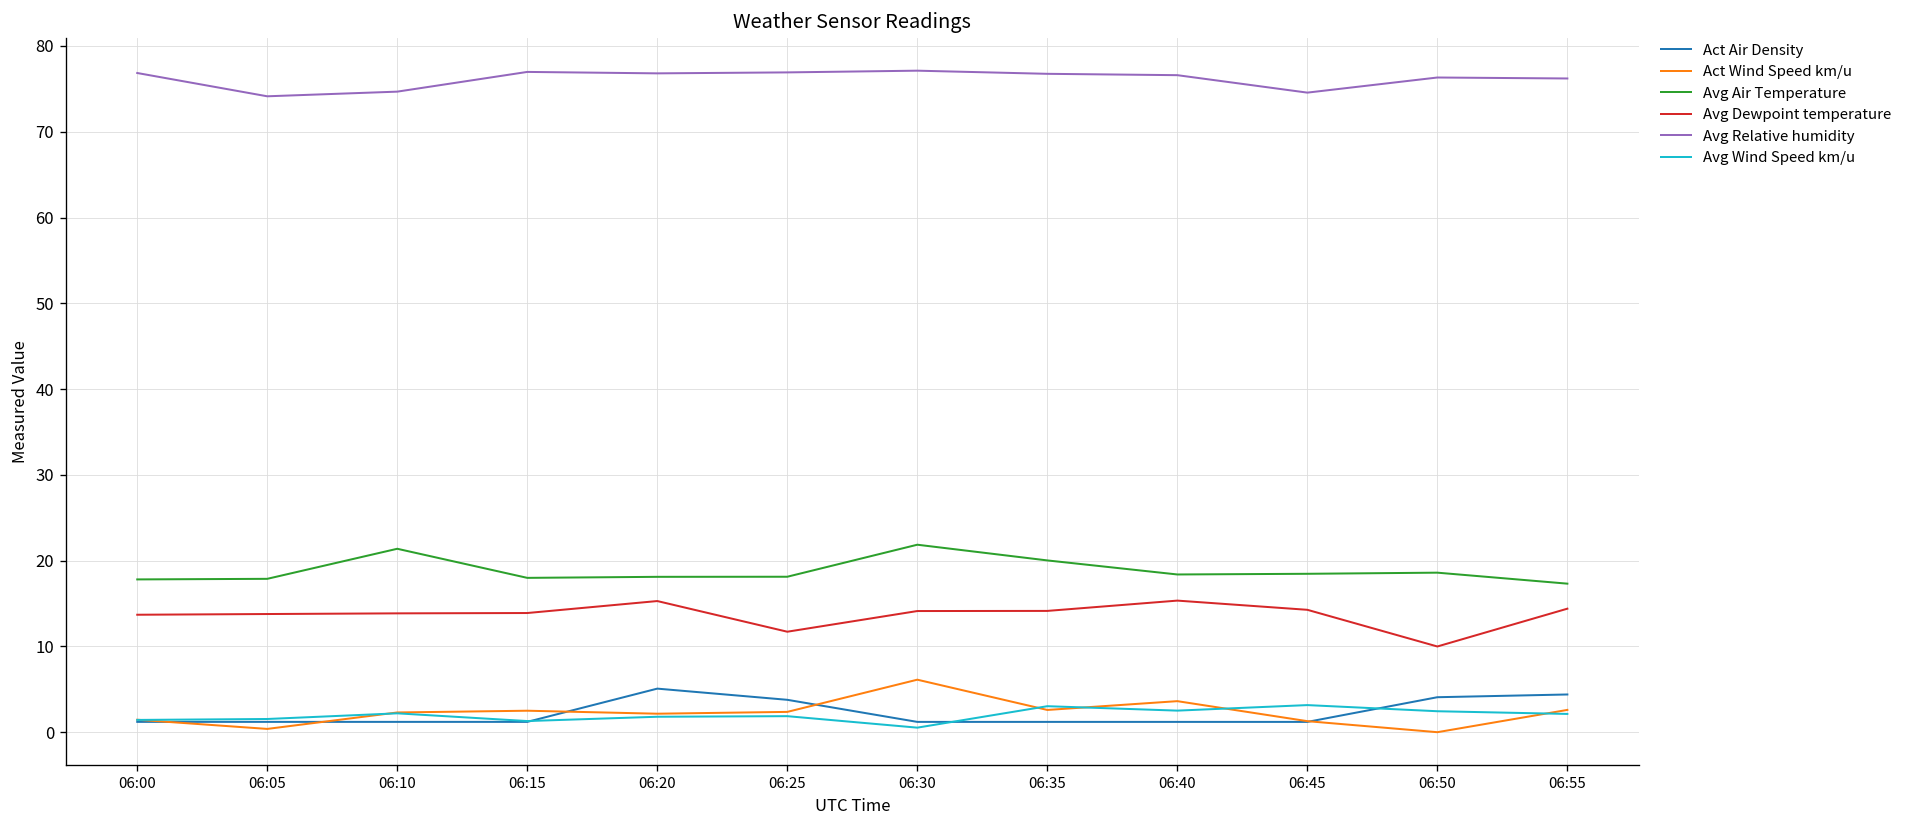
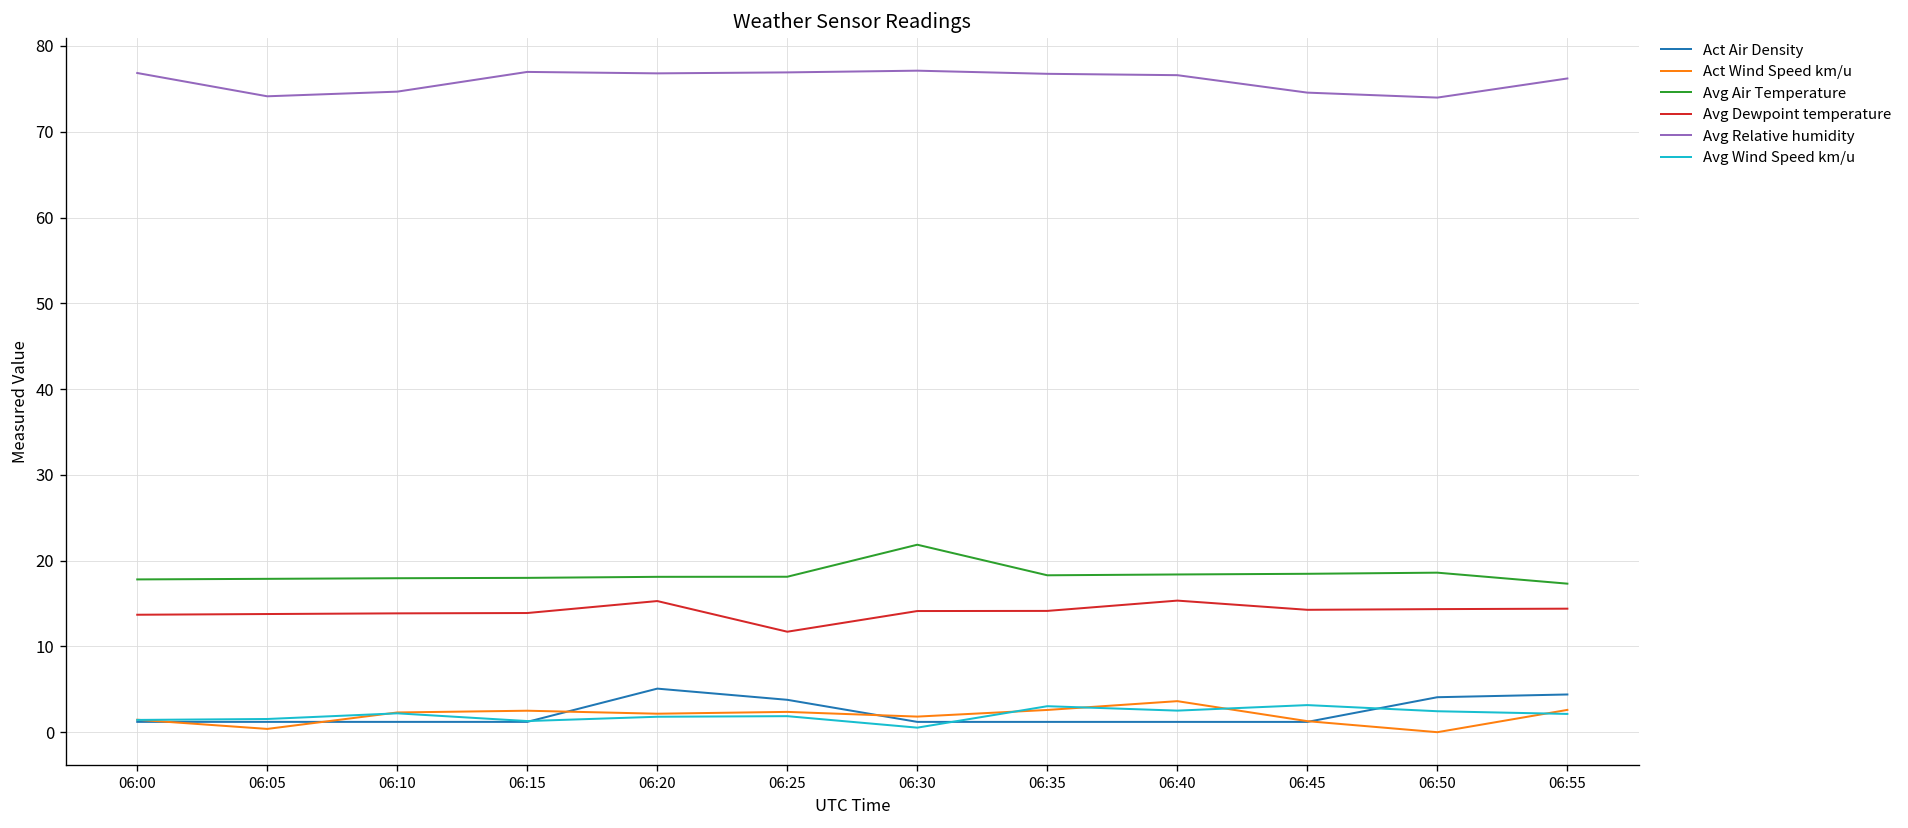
  {
    "Act Air Density": {
      "06:10": 1,
      "06:20": 5,
      "06:25": 4,
      "06:30": 1,
      "06:35": 1,
      "06:40": 1,
      "06:50": 4,
      "06:55": 4
    },
    "Act Wind Speed km/u": {
      "06:05": 0,
      "06:15": 3,
      "06:25": 2,
-     "06:30": 6,
+     "06:30": 2,
      "06:35": 3,
      "06:40": 4,
      "06:50": 0,
      "06:55": 3
    },
    "Avg Air Temperature": {
      "06:00": 18,
      "06:05": 18,
-     "06:10": 21,
+     "06:10": 18,
      "06:15": 18,
      "06:20": 18,
      "06:25": 18,
      "06:30": 22,
-     "06:35": 20,
+     "06:35": 18,
      "06:40": 18,
      "06:45": 18,
      "06:50": 19,
      "06:55": 17
    },
    "Avg Dewpoint temperature": {
      "06:00": 14,
      "06:05": 14,
      "06:10": 14,
      "06:15": 14,
      "06:20": 15,
      "06:25": 12,
      "06:30": 14,
      "06:35": 14,
      "06:40": 15,
      "06:45": 14,
-     "06:50": 10,
+     "06:50": 14,
      "06:55": 14
    },
    "Avg Relative humidity": {
      "06:00": 77,
      "06:05": 74,
      "06:10": 75,
      "06:15": 77,
      "06:20": 77,
      "06:25": 77,
      "06:30": 77,
      "06:35": 77,
      "06:40": 77,
      "06:45": 75,
-     "06:50": 76,
+     "06:50": 74,
      "06:55": 76
    },
    "Avg Wind Speed km/u": {
      "06:25": 2,
      "06:30": 1,
      "06:35": 3,
      "06:40": 3,
      "06:45": 3,
      "06:50": 2,
      "06:55": 2
    }
  }
